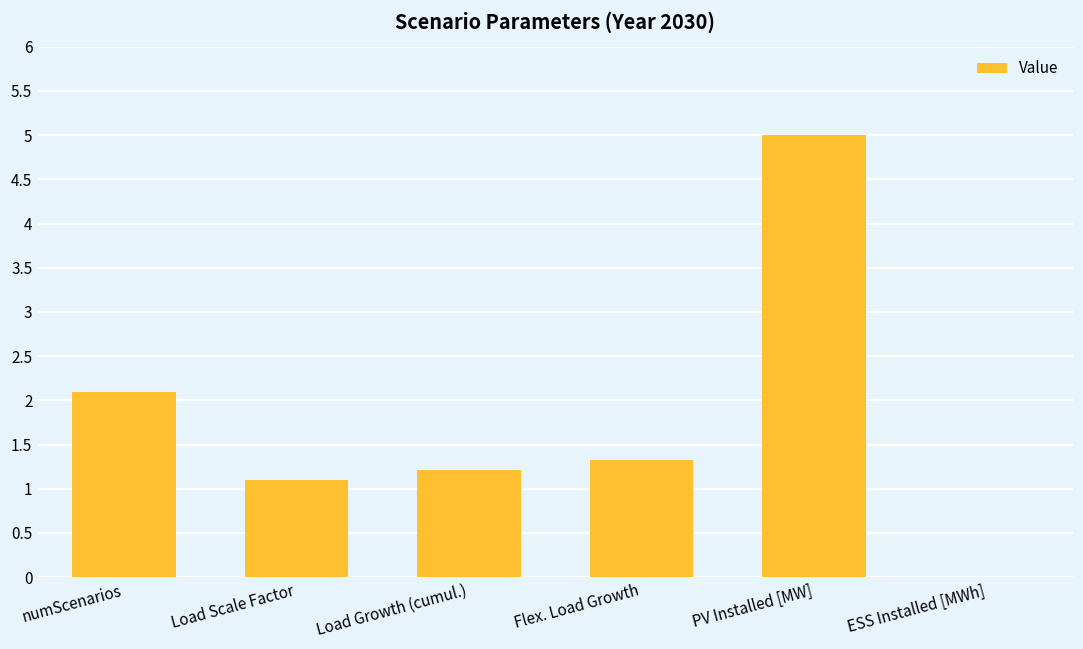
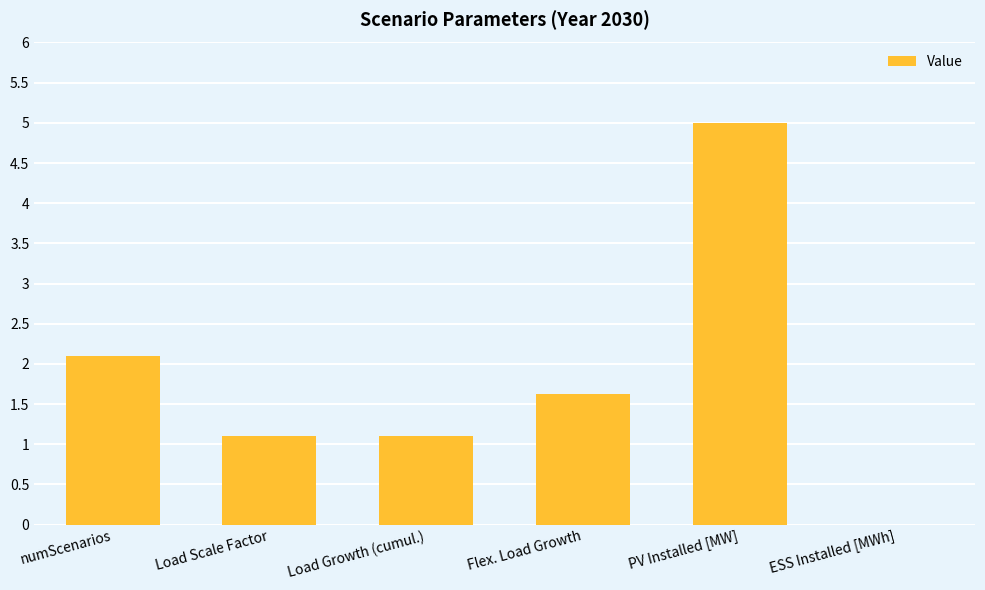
  {
    "numScenarios": 2.1,
    "Load Scale Factor": 1.1,
-   "Load Growth (cumul.)": 1.2,
-   "Flex. Load Growth": 1.3,
+   "Load Growth (cumul.)": 1.1,
+   "Flex. Load Growth": 1.6,
    "PV Installed [MW]": 5.0,
    "ESS Installed [MWh]": 0.0
  }
